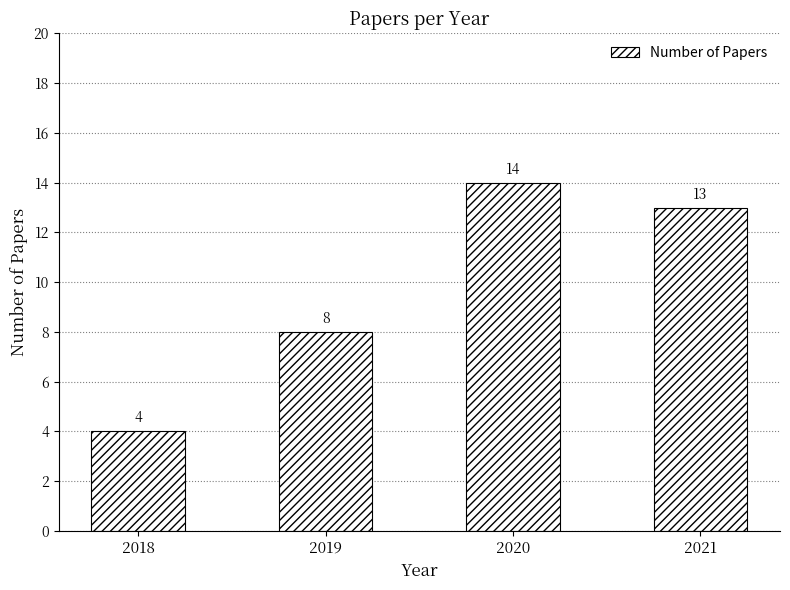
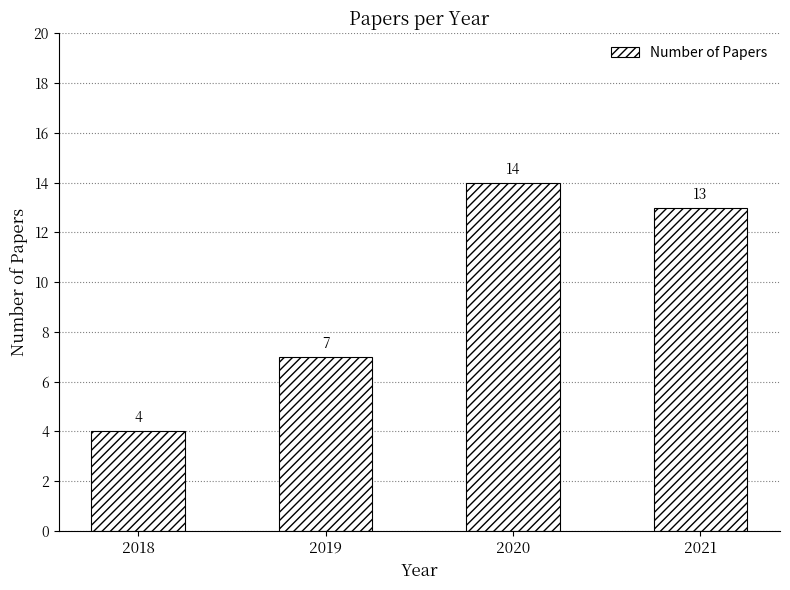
  {
    "2018": 4,
-   "2019": 8,
+   "2019": 7,
    "2020": 14,
    "2021": 13
  }
